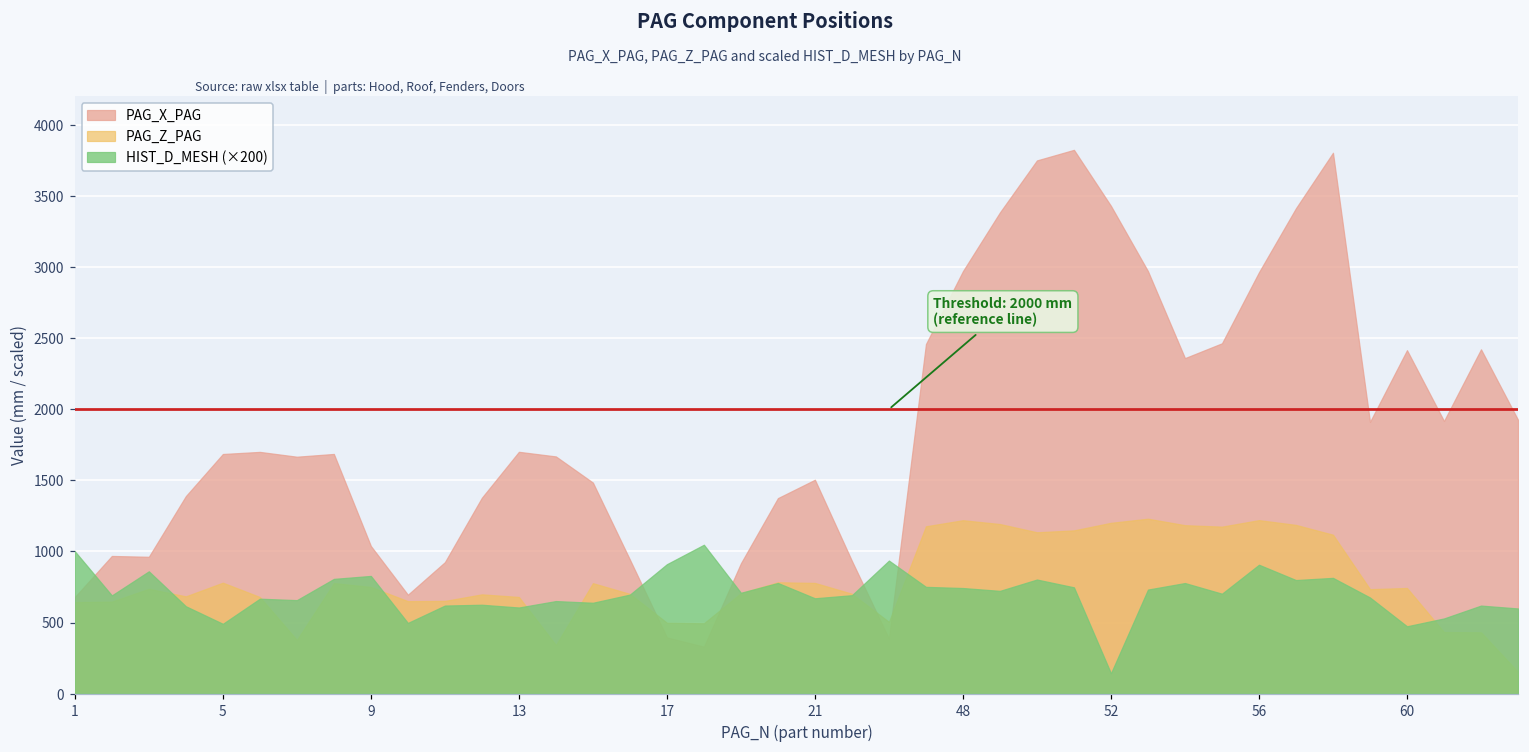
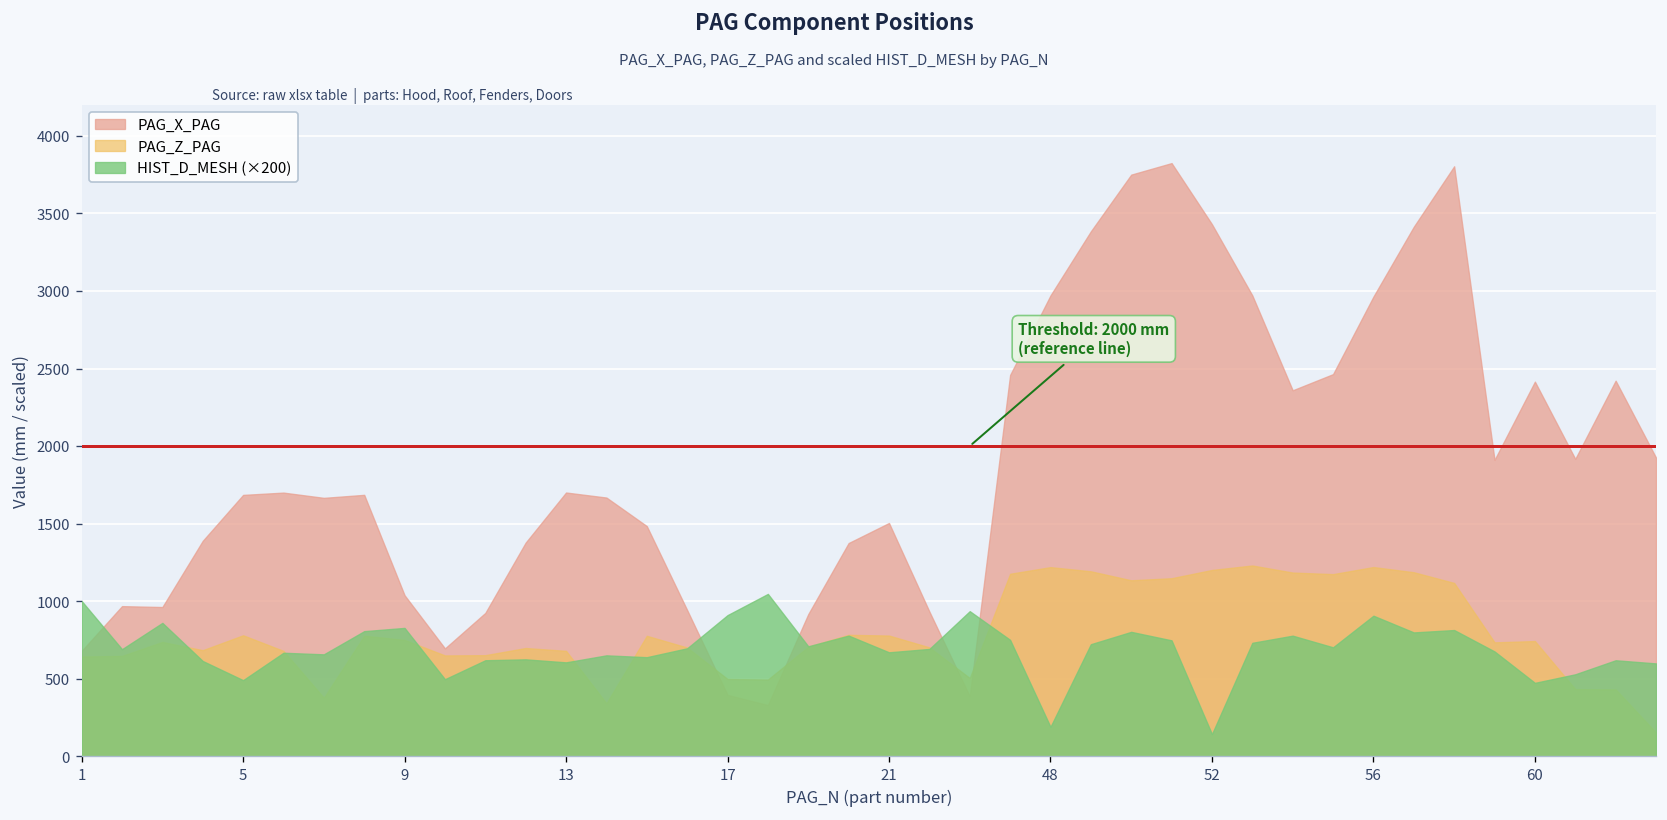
  {
    "HIST_D_MESH (×200)": {
-     "48": 740,
+     "48": 190,
      "52": 140,
      "56": 910,
      "60": 470
    }
  }
